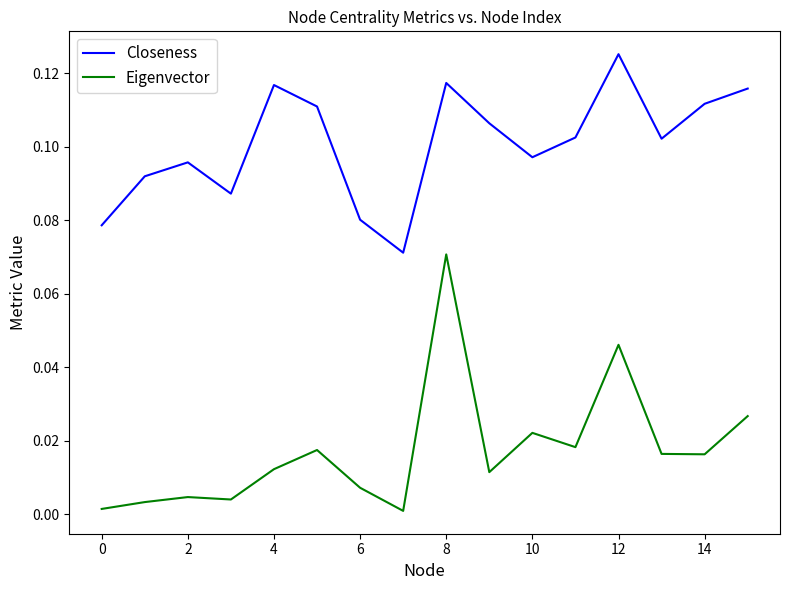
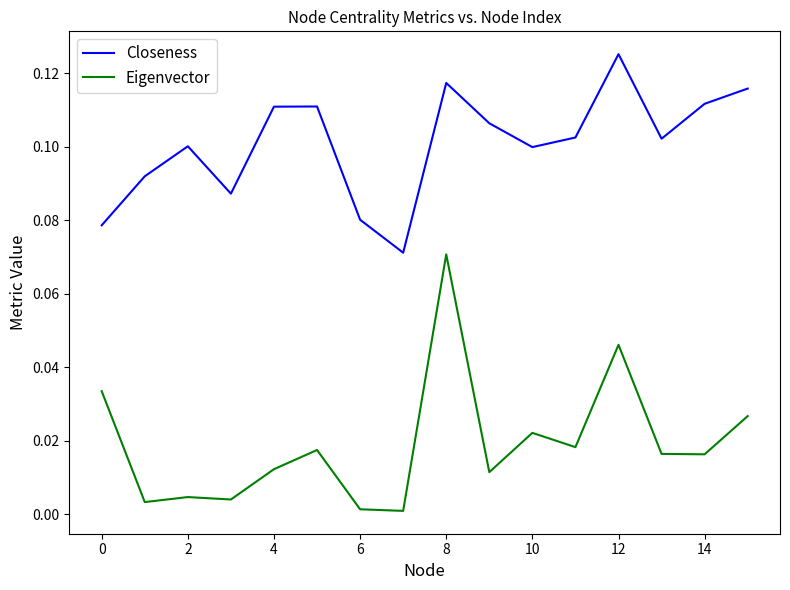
  {
    "Closeness": {
      "0": 0.079,
-     "2": 0.096,
-     "4": 0.117,
+     "2": 0.100,
+     "4": 0.111,
      "6": 0.080,
      "8": 0.117,
-     "10": 0.097,
+     "10": 0.100,
      "12": 0.125,
      "14": 0.112
    },
    "Eigenvector": {
-     "0": 0.001,
+     "0": 0.033,
      "2": 0.005,
      "4": 0.012,
-     "6": 0.007,
+     "6": 0.001,
      "8": 0.071,
      "10": 0.022,
      "12": 0.046,
      "14": 0.016
    }
  }
